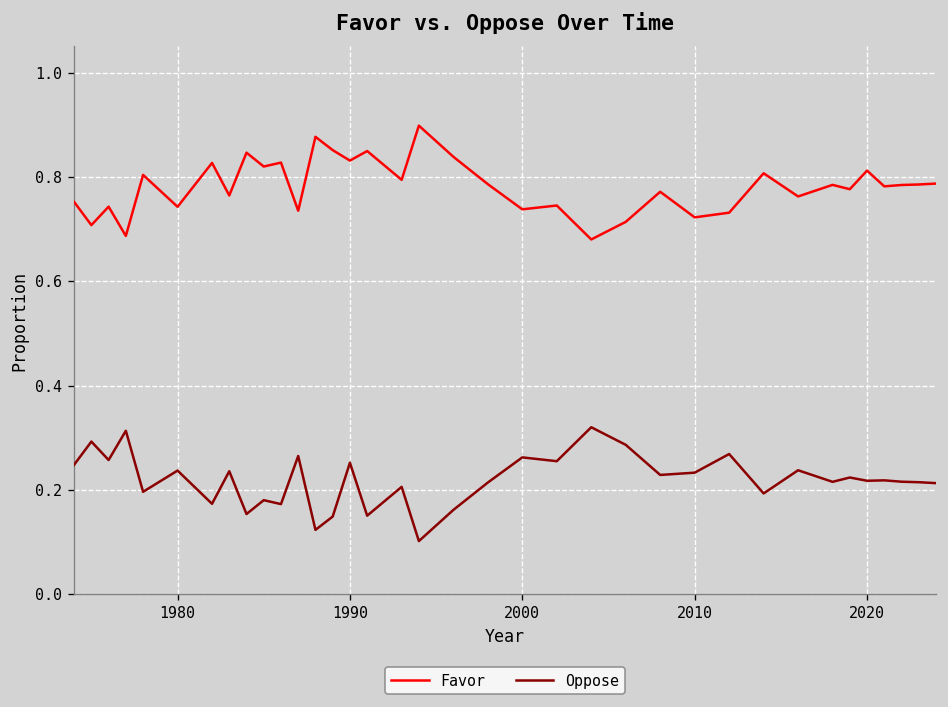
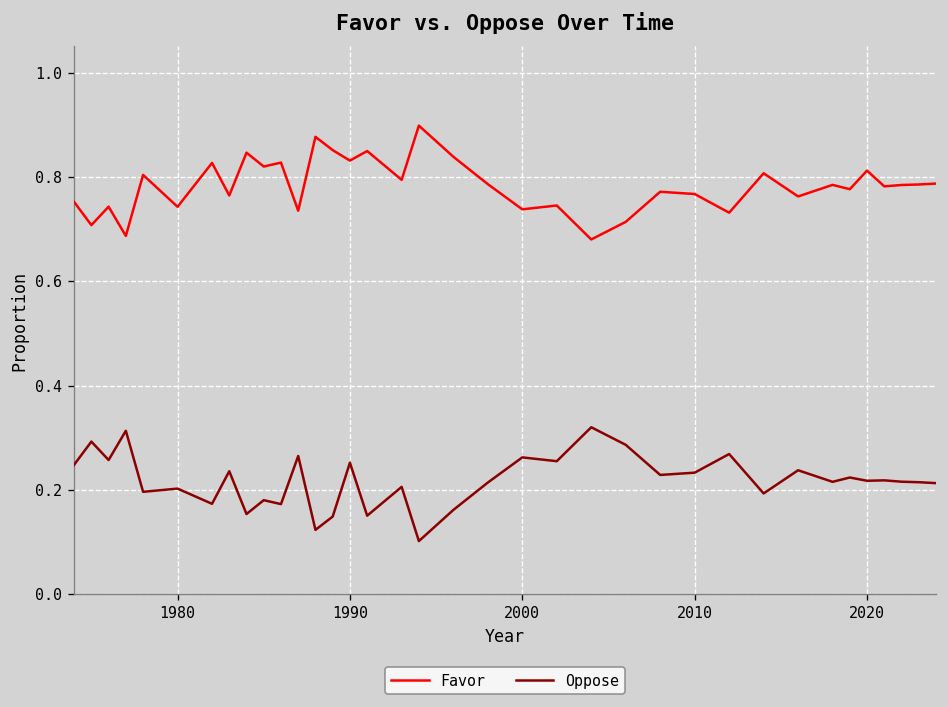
  {
    "Favor": {
      "1980": 0.74,
      "1990": 0.83,
      "2000": 0.74,
-     "2010": 0.72,
+     "2010": 0.77,
      "2020": 0.81
    },
    "Oppose": {
-     "1980": 0.24,
+     "1980": 0.20,
      "1990": 0.25,
      "2000": 0.26,
      "2010": 0.23,
      "2020": 0.22
    }
  }
